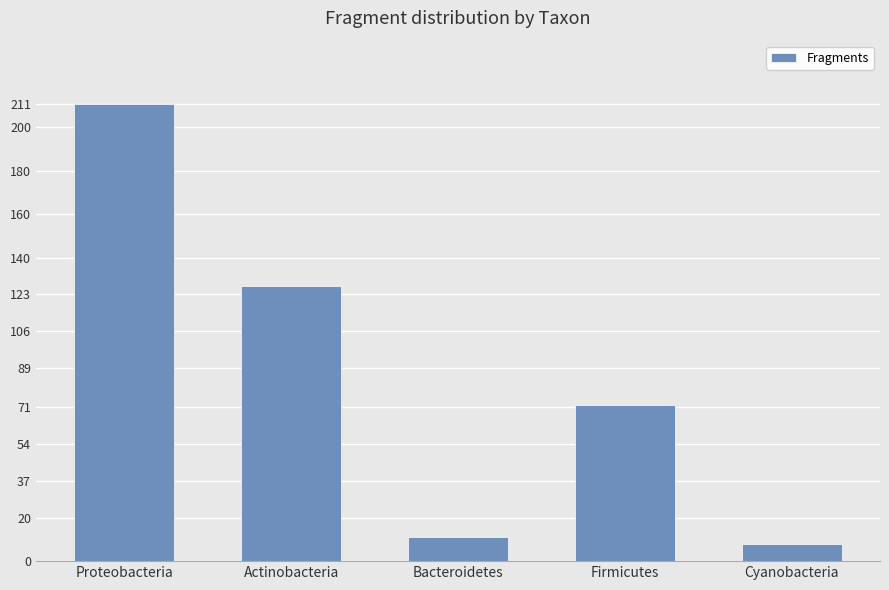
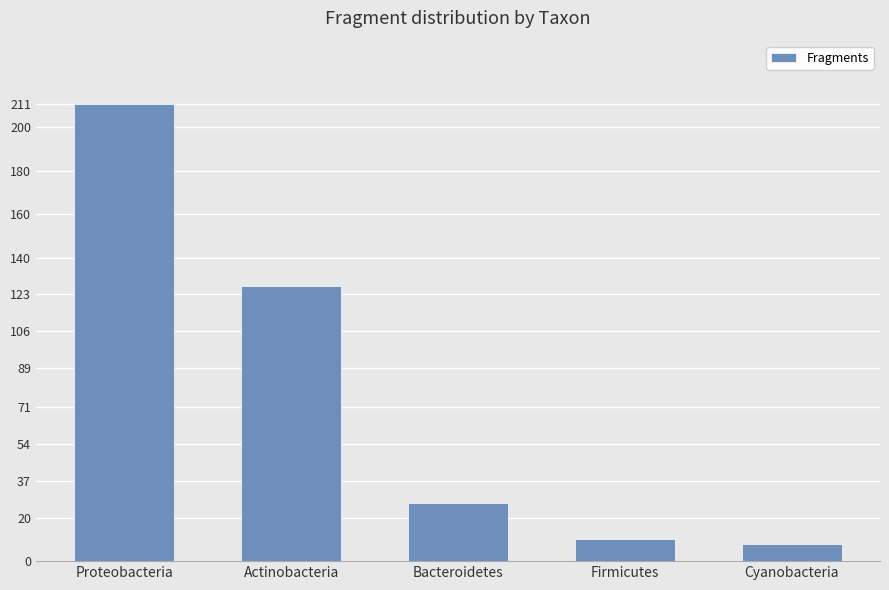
  {
    "Proteobacteria": 211,
    "Actinobacteria": 127,
-   "Bacteroidetes": 11,
-   "Firmicutes": 72,
+   "Bacteroidetes": 27,
+   "Firmicutes": 10,
    "Cyanobacteria": 8
  }
